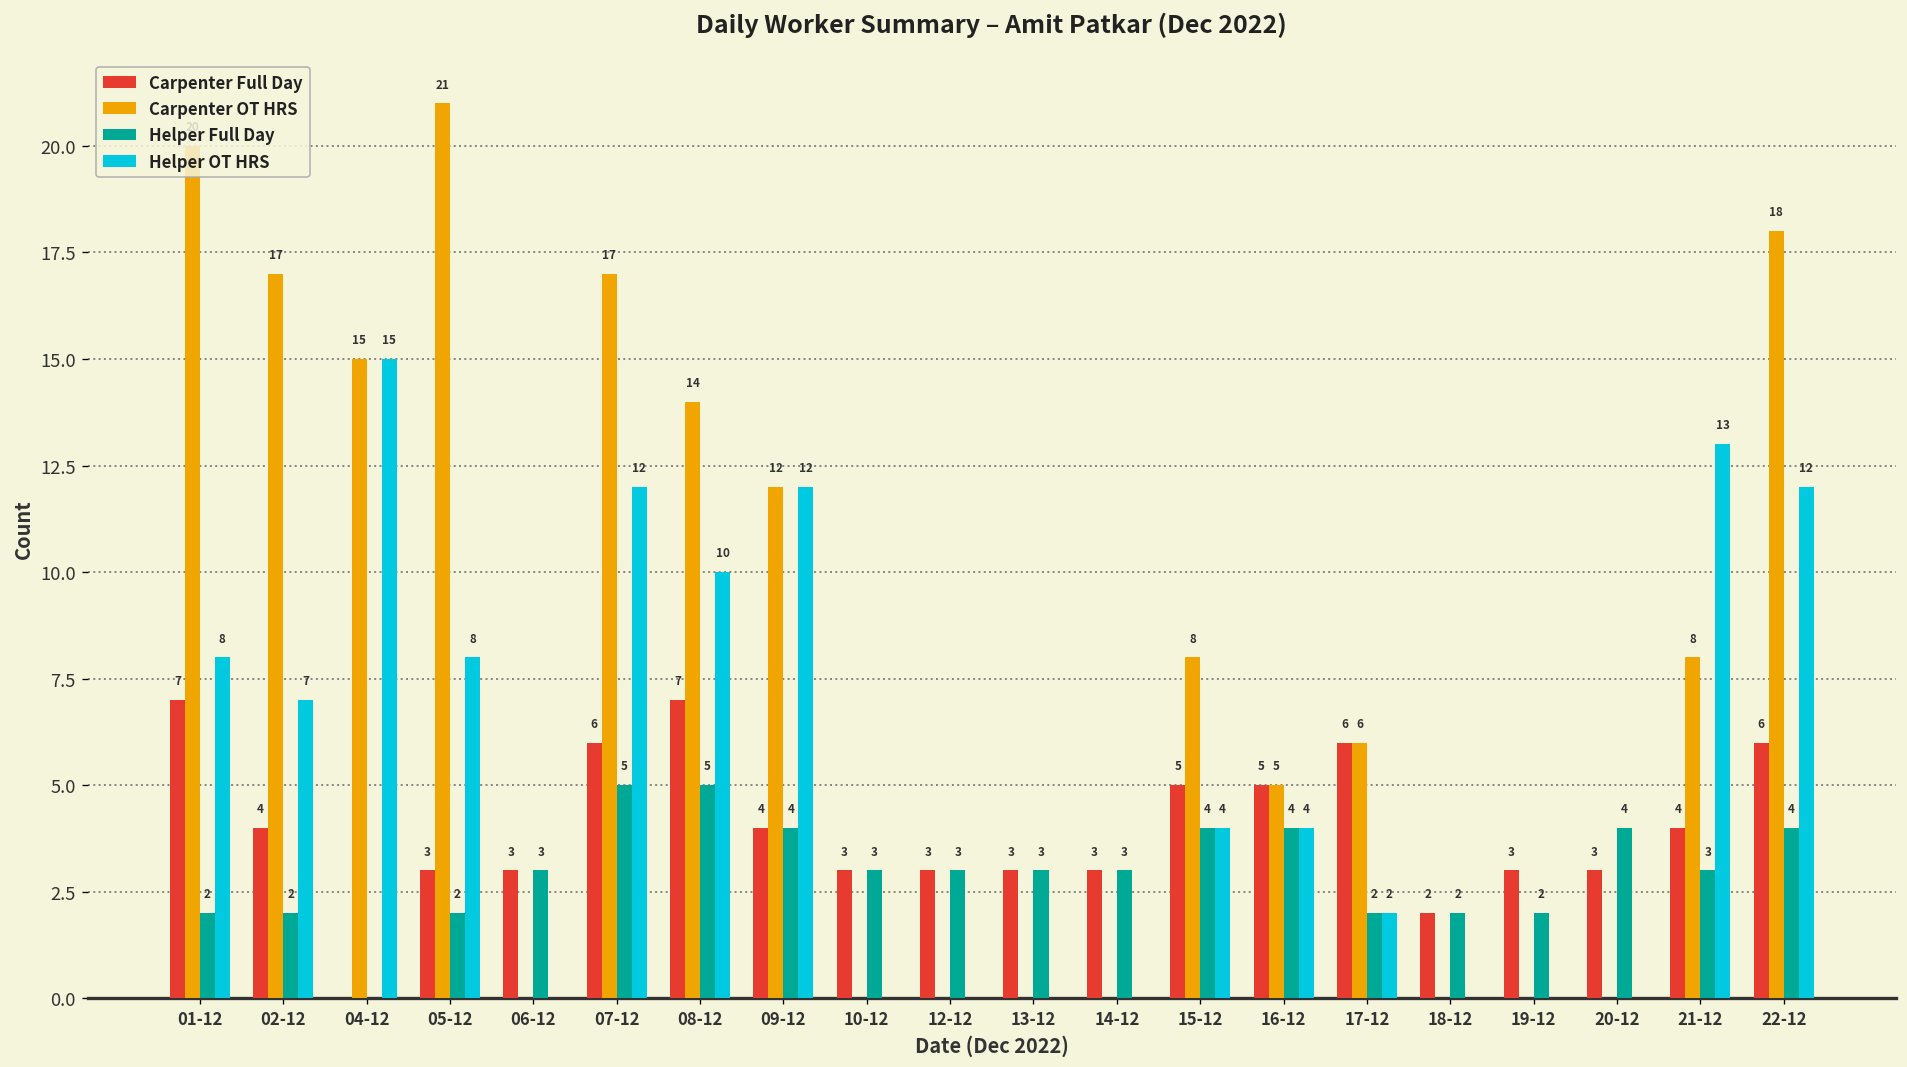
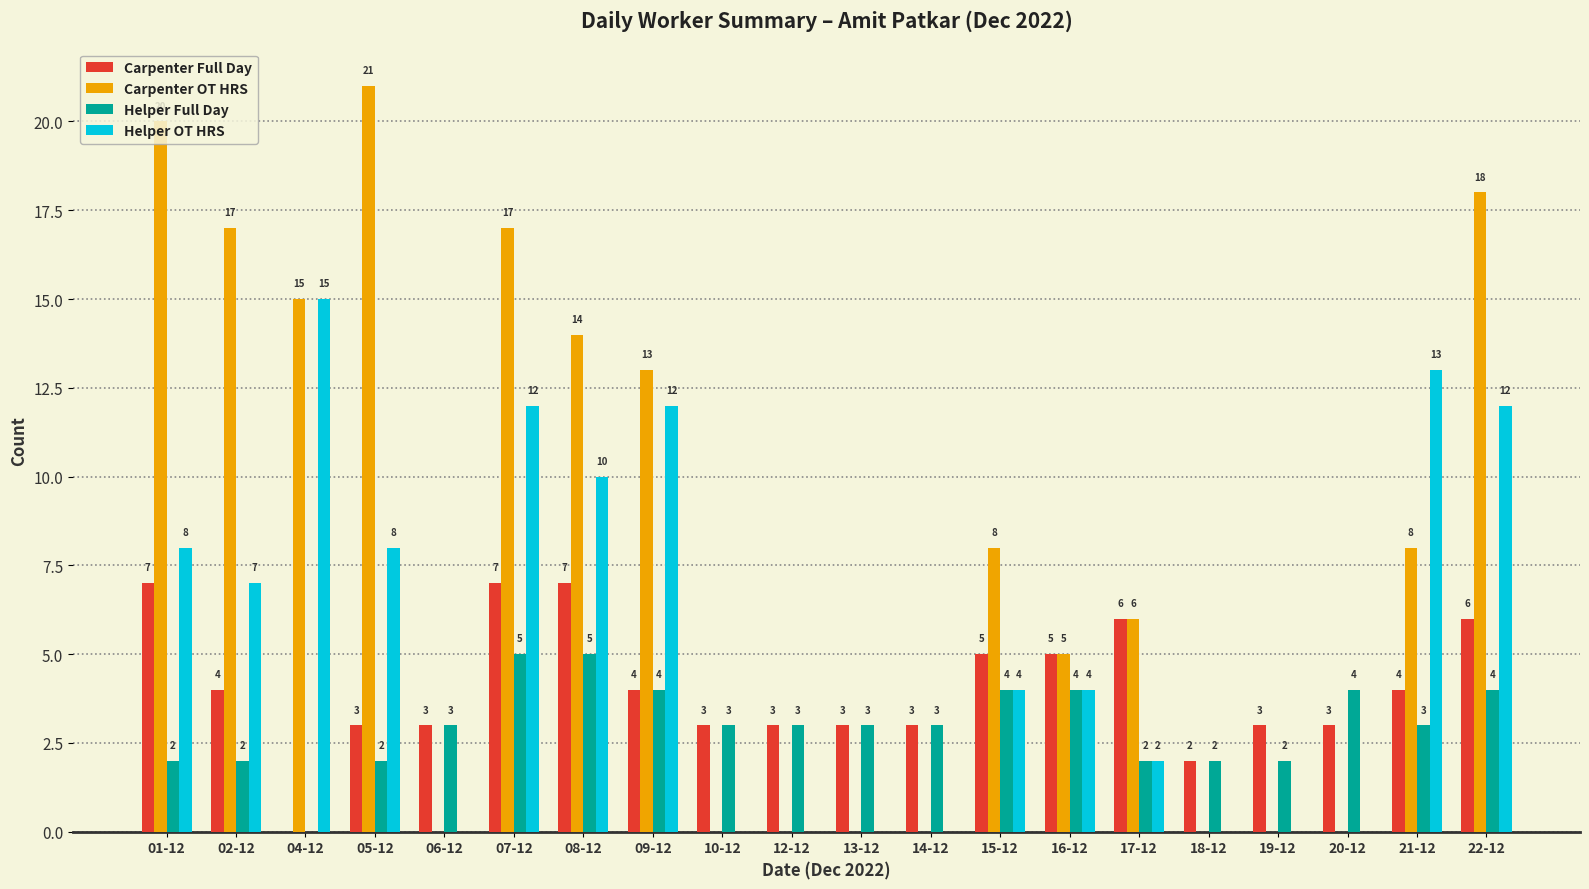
  {
    "Carpenter Full Day": {
      "01-12": 7,
      "02-12": 4,
      "05-12": 3,
      "06-12": 3,
-     "07-12": 6,
+     "07-12": 7,
      "08-12": 7,
      "09-12": 4,
      "10-12": 3,
      "12-12": 3,
      "13-12": 3,
      "14-12": 3,
      "15-12": 5,
      "16-12": 5,
      "17-12": 6,
      "18-12": 2,
      "19-12": 3,
      "20-12": 3,
      "21-12": 4,
      "22-12": 6
    },
    "Carpenter OT HRS": {
      "02-12": 17,
      "04-12": 15,
      "05-12": 21,
      "07-12": 17,
      "08-12": 14,
-     "09-12": 12,
+     "09-12": 13,
      "15-12": 8,
      "16-12": 5,
      "17-12": 6,
      "21-12": 8,
      "22-12": 18
    },
    "Helper Full Day": {
      "01-12": 2,
      "02-12": 2,
      "05-12": 2,
      "06-12": 3,
      "07-12": 5,
      "08-12": 5,
      "09-12": 4,
      "10-12": 3,
      "12-12": 3,
      "13-12": 3,
      "14-12": 3,
      "15-12": 4,
      "16-12": 4,
      "17-12": 2,
      "18-12": 2,
      "19-12": 2,
      "20-12": 4,
      "21-12": 3,
      "22-12": 4
    },
    "Helper OT HRS": {
      "01-12": 8,
      "02-12": 7,
      "04-12": 15,
      "05-12": 8,
      "07-12": 12,
      "08-12": 10,
      "09-12": 12,
      "15-12": 4,
      "16-12": 4,
      "17-12": 2,
      "21-12": 13,
      "22-12": 12
    }
  }
